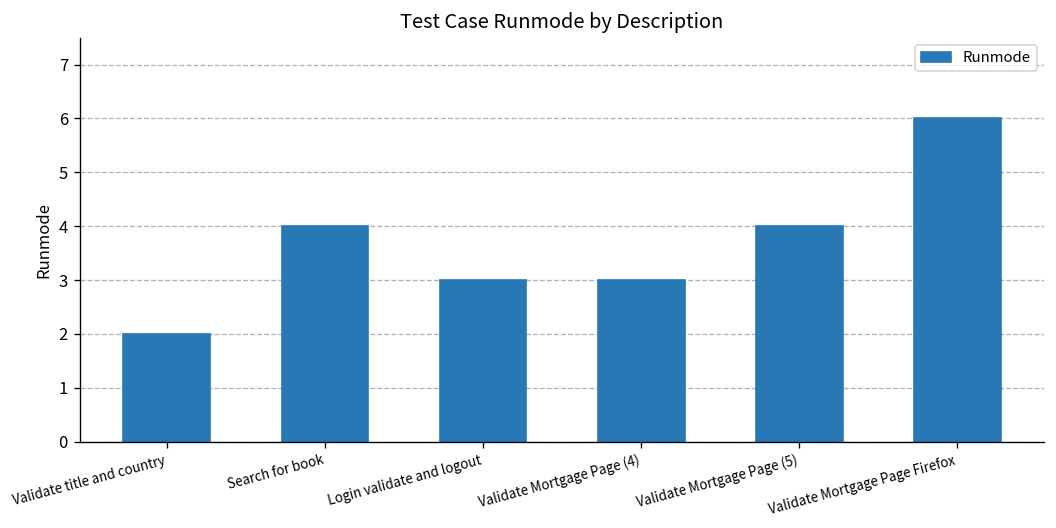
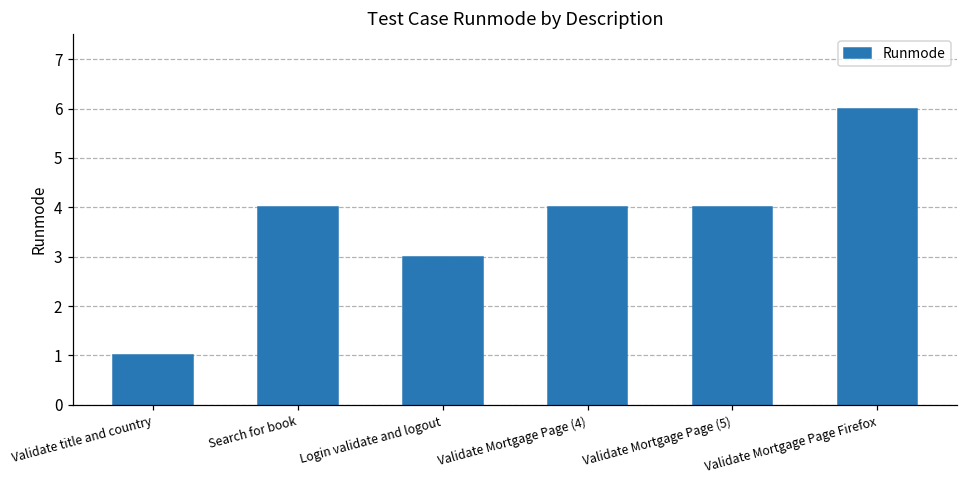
  {
-   "Validate title and country": 2,
+   "Validate title and country": 1,
    "Search for book": 4,
    "Login validate and logout": 3,
-   "Validate Mortgage Page (4)": 3,
+   "Validate Mortgage Page (4)": 4,
    "Validate Mortgage Page (5)": 4,
    "Validate Mortgage Page Firefox": 6
  }
